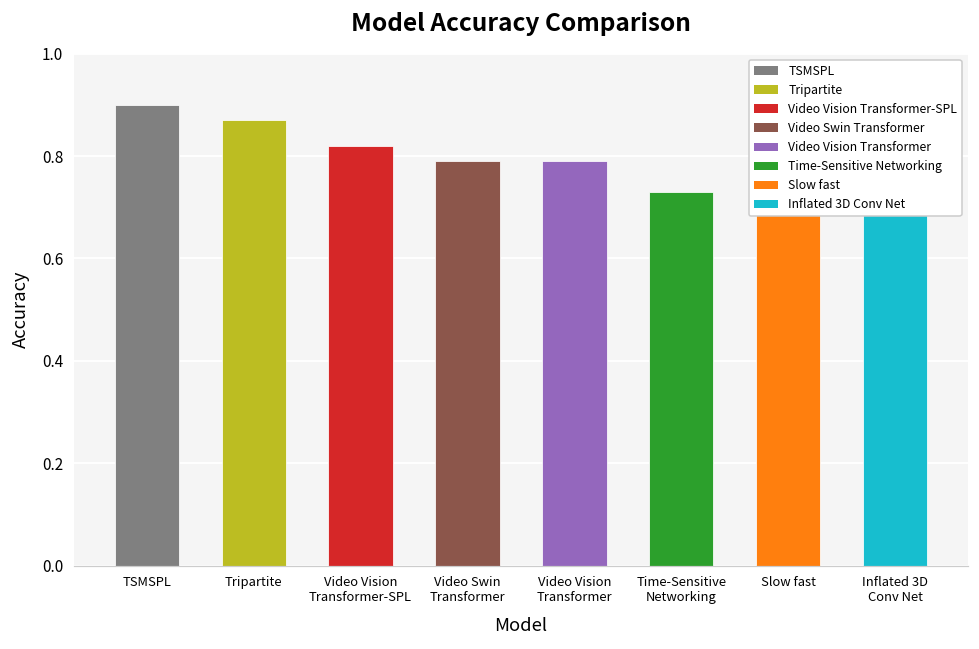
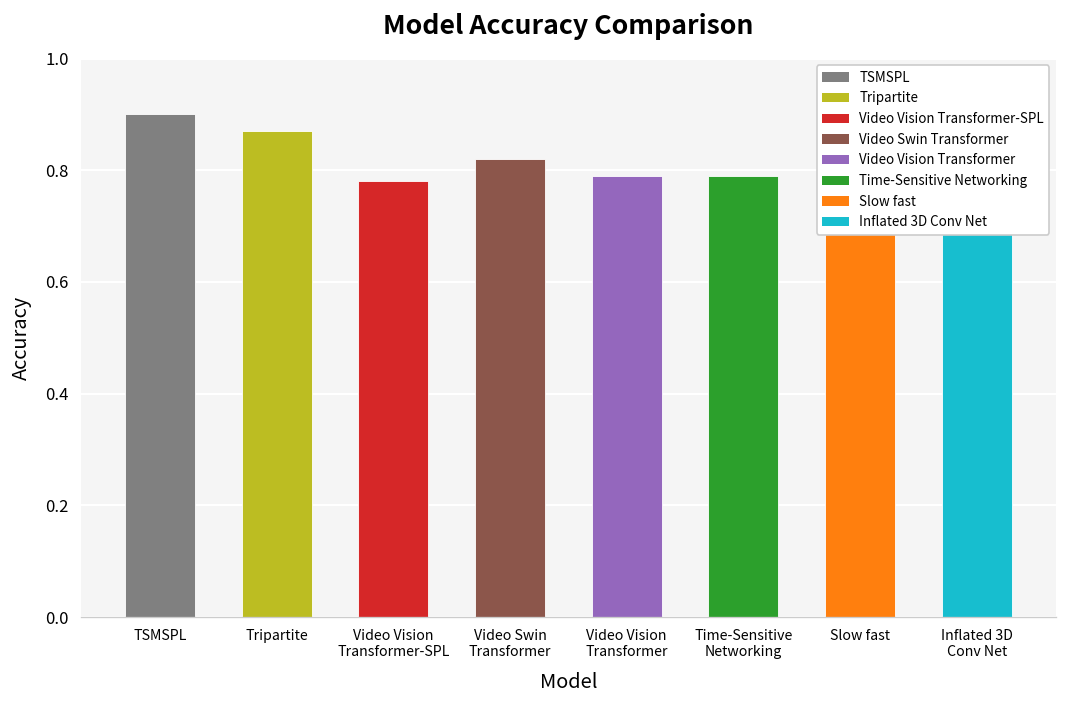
  {
    "TSMSPL": 0.90,
    "Tripartite": 0.87,
-   "Video Vision Transformer-SPL": 0.82,
-   "Video Swin Transformer": 0.79,
+   "Video Vision Transformer-SPL": 0.78,
+   "Video Swin Transformer": 0.82,
    "Video Vision Transformer": 0.79,
-   "Time-Sensitive Networking": 0.73
+   "Time-Sensitive Networking": 0.79
  }
